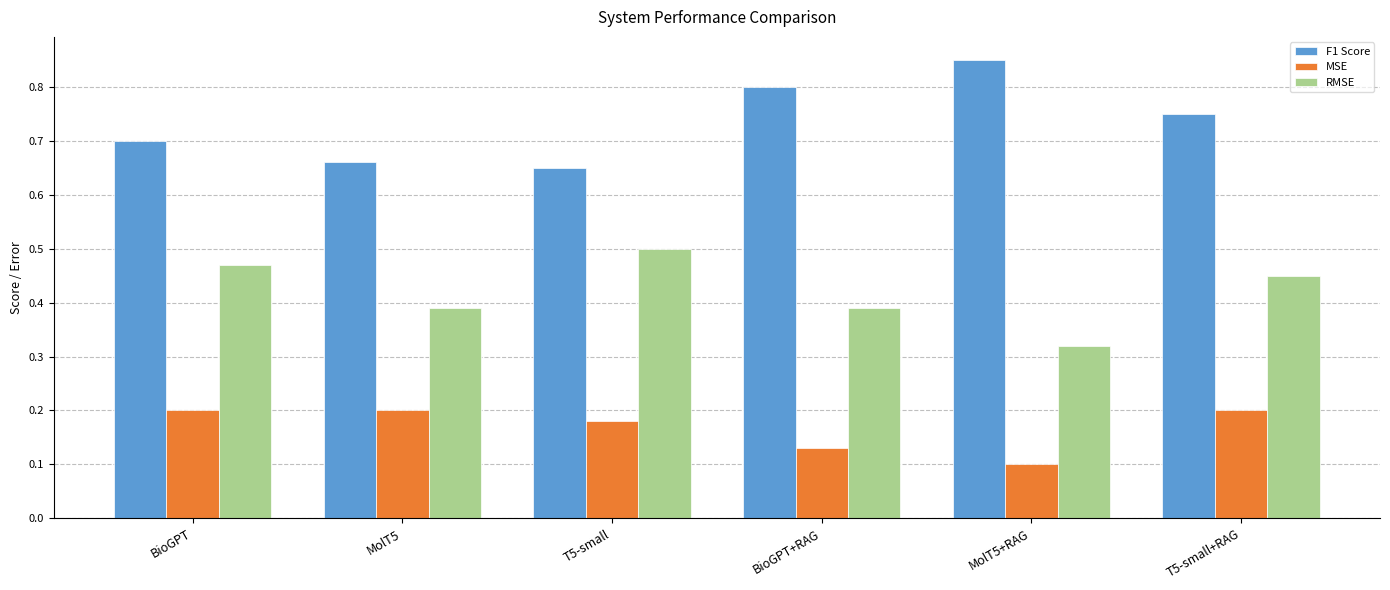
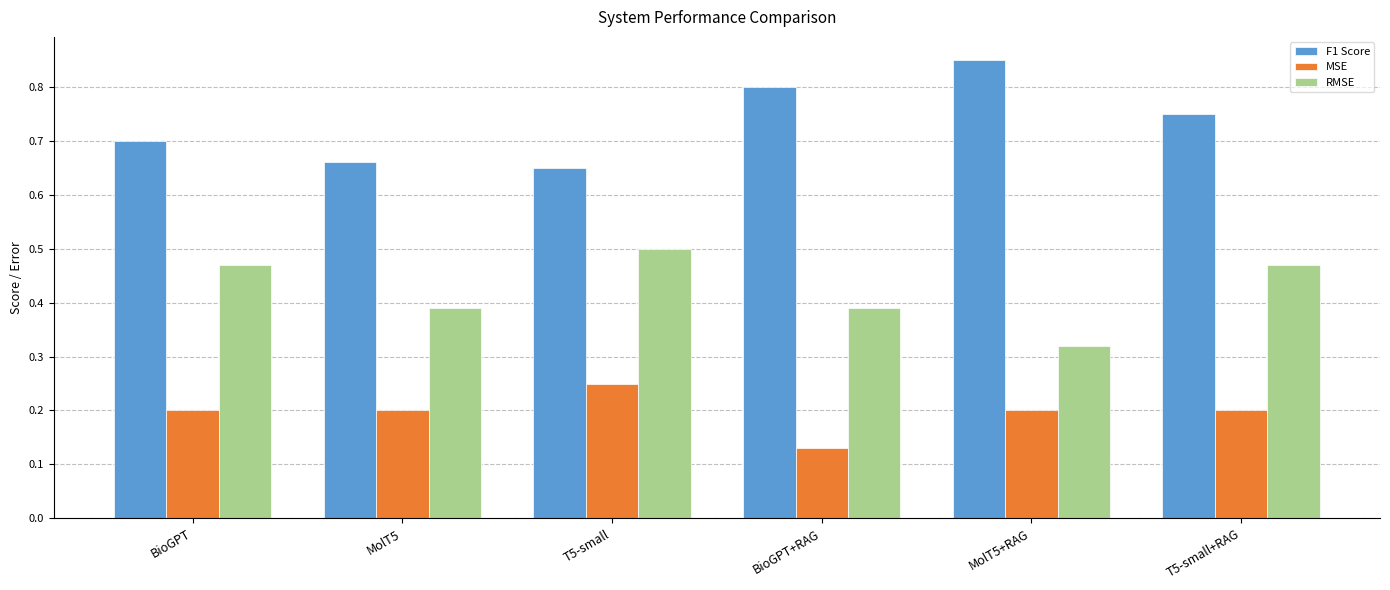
  {
    "F1 Score": {
      "BioGPT": 0.70,
      "MolT5": 0.66,
      "T5-small": 0.65,
      "BioGPT+RAG": 0.80,
      "MolT5+RAG": 0.85,
      "T5-small+RAG": 0.75
    },
    "MSE": {
      "BioGPT": 0.20,
      "MolT5": 0.20,
-     "T5-small": 0.18,
+     "T5-small": 0.25,
      "BioGPT+RAG": 0.13,
-     "MolT5+RAG": 0.1,
+     "MolT5+RAG": 0.2,
      "T5-small+RAG": 0.20
    },
    "RMSE": {
      "BioGPT": 0.47,
      "MolT5": 0.39,
      "T5-small": 0.50,
      "BioGPT+RAG": 0.39,
      "MolT5+RAG": 0.32,
-     "T5-small+RAG": 0.45
+     "T5-small+RAG": 0.47
    }
  }
